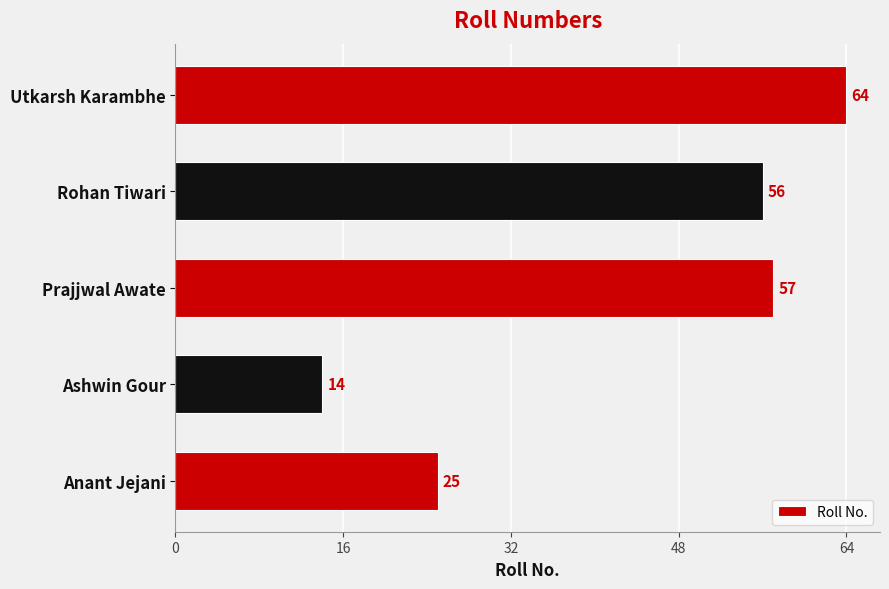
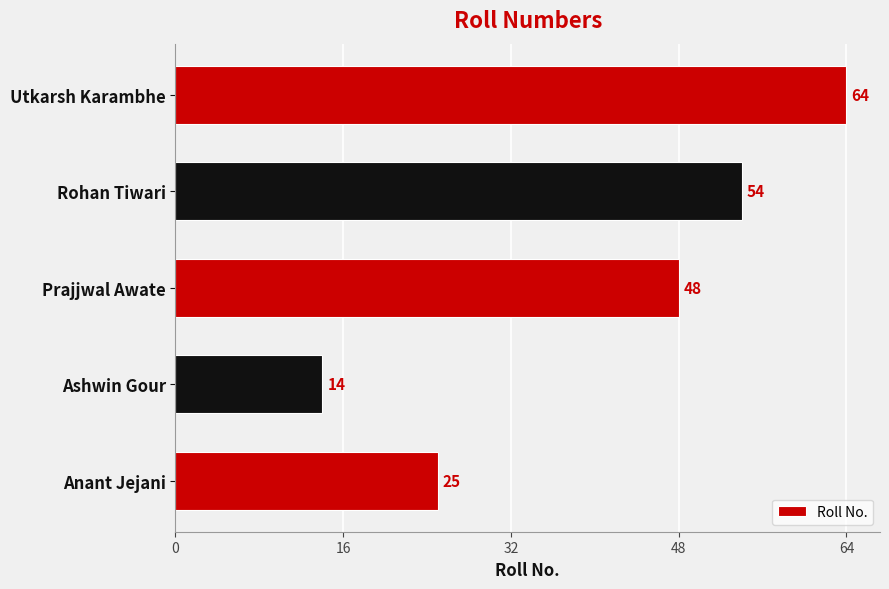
  {
    "Utkarsh Karambhe": 64,
-   "Rohan Tiwari": 56,
-   "Prajjwal Awate": 57,
+   "Rohan Tiwari": 54,
+   "Prajjwal Awate": 48,
    "Ashwin Gour": 14,
    "Anant Jejani": 25
  }
